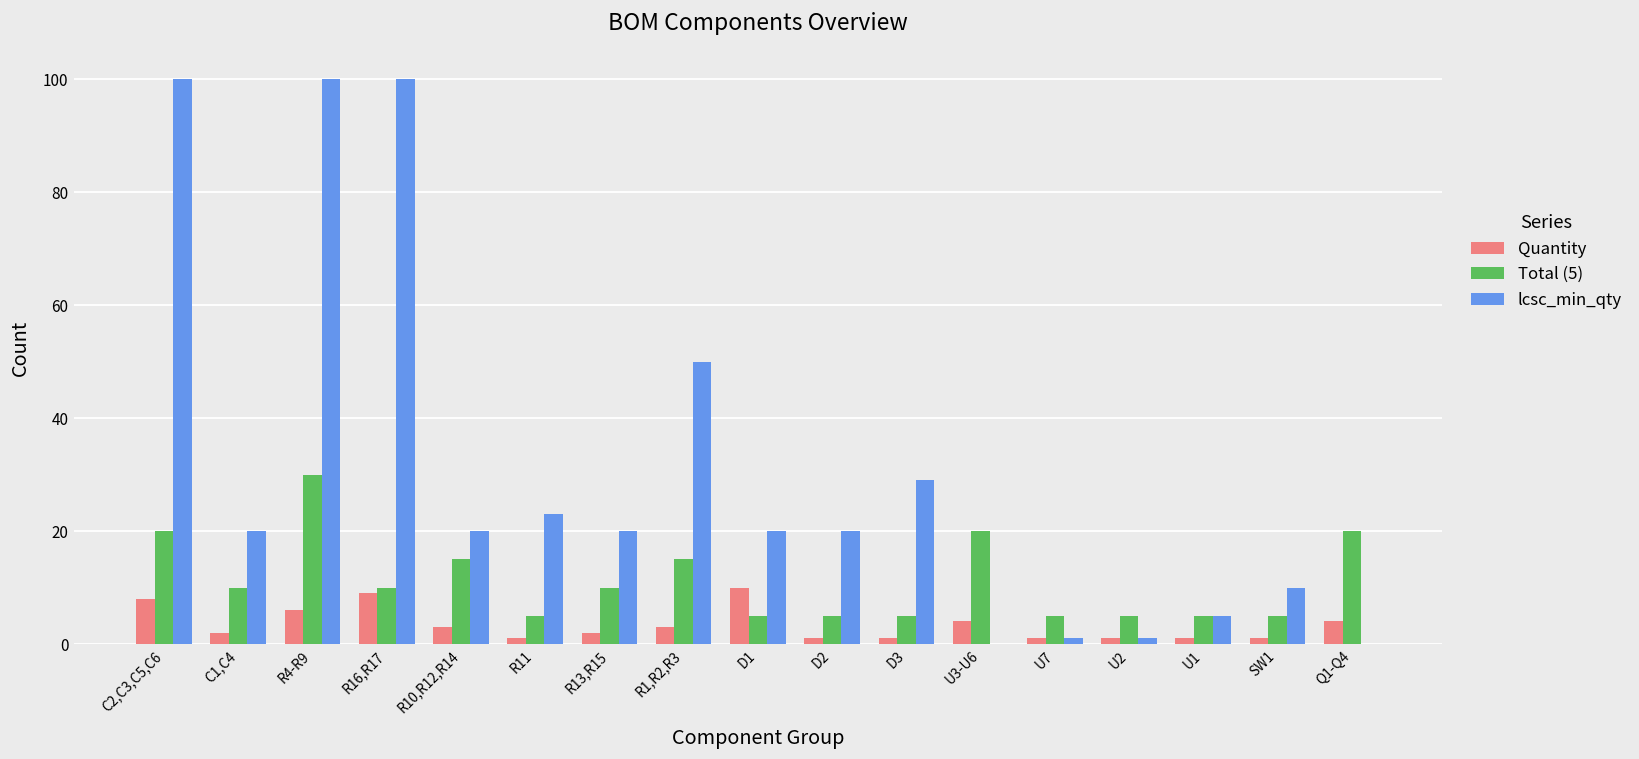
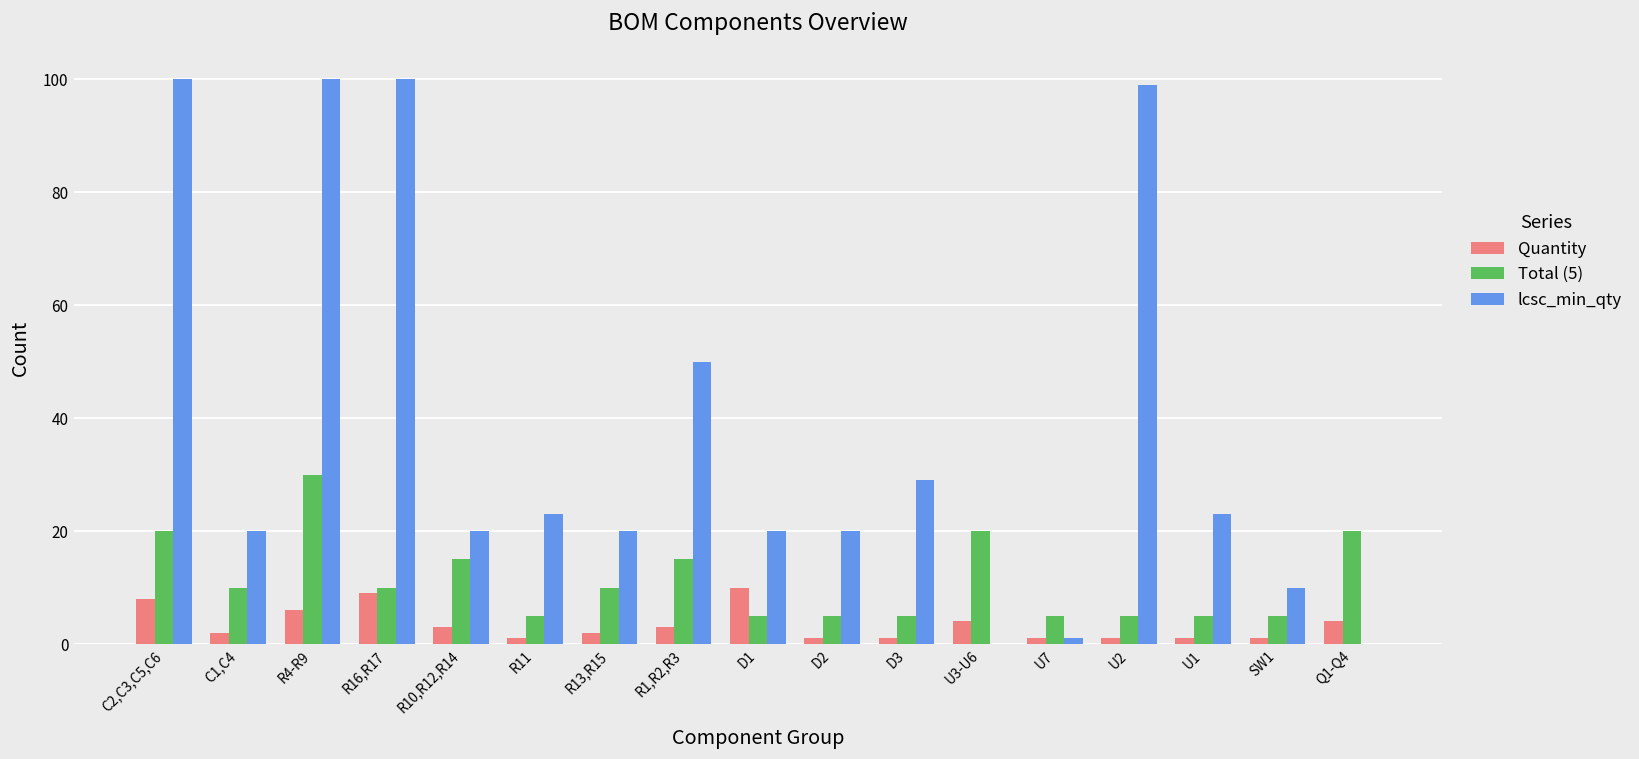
  {
    "Quantity": {
      "C2,C3,C5,C6": 8,
      "C1,C4": 2,
      "R4-R9": 6,
      "R16,R17": 9,
      "R10,R12,R14": 3,
      "R11": 1,
      "R13,R15": 2,
      "R1,R2,R3": 3,
      "D1": 10,
      "D2": 1,
      "D3": 1,
      "U3-U6": 4,
      "U7": 1,
      "U2": 1,
      "U1": 1,
      "SW1": 1,
      "Q1-Q4": 4
    },
    "Total (5)": {
      "C2,C3,C5,C6": 20,
      "C1,C4": 10,
      "R4-R9": 30,
      "R16,R17": 10,
      "R10,R12,R14": 15,
      "R11": 5,
      "R13,R15": 10,
      "R1,R2,R3": 15,
      "D1": 5,
      "D2": 5,
      "D3": 5,
      "U3-U6": 20,
      "U7": 5,
      "U2": 5,
      "U1": 5,
      "SW1": 5,
      "Q1-Q4": 20
    },
    "lcsc_min_qty": {
      "C2,C3,C5,C6": 100,
      "C1,C4": 20,
      "R4-R9": 100,
      "R16,R17": 100,
      "R10,R12,R14": 20,
      "R11": 23,
      "R13,R15": 20,
      "R1,R2,R3": 50,
      "D1": 20,
      "D2": 20,
      "D3": 29,
      "U3-U6": 0,
      "U7": 1,
-     "U2": 1,
-     "U1": 5,
+     "U2": 99,
+     "U1": 23,
      "SW1": 10,
      "Q1-Q4": 0
    }
  }
